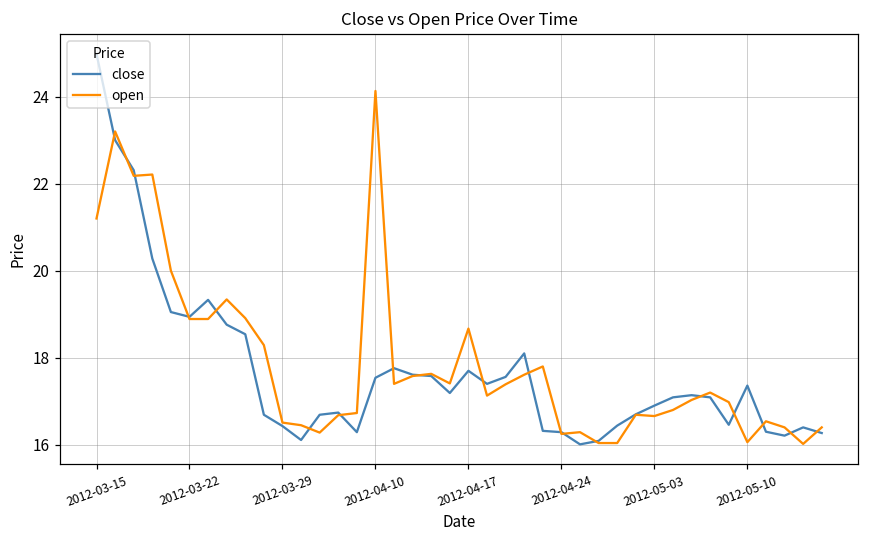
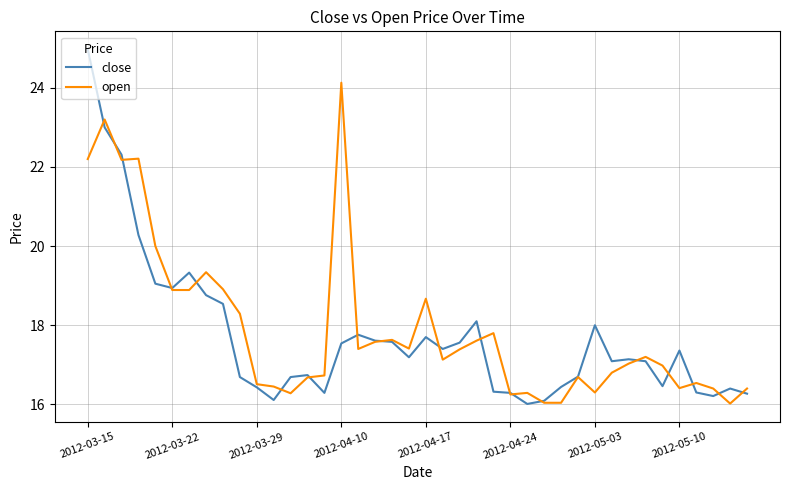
  {
    "close": {
      "2012-03-29": 16.4,
      "2012-04-10": 17.5,
      "2012-04-17": 17.7,
-     "2012-05-03": 16.9,
+     "2012-05-03": 18.0,
      "2012-05-10": 17.4
    },
    "open": {
-     "2012-03-15": 21.2,
+     "2012-03-15": 22.2,
      "2012-03-29": 16.5,
      "2012-04-10": 24.1,
      "2012-04-17": 18.7,
-     "2012-05-03": 16.7,
-     "2012-05-10": 16.1
+     "2012-05-03": 16.3,
+     "2012-05-10": 16.4
    }
  }
